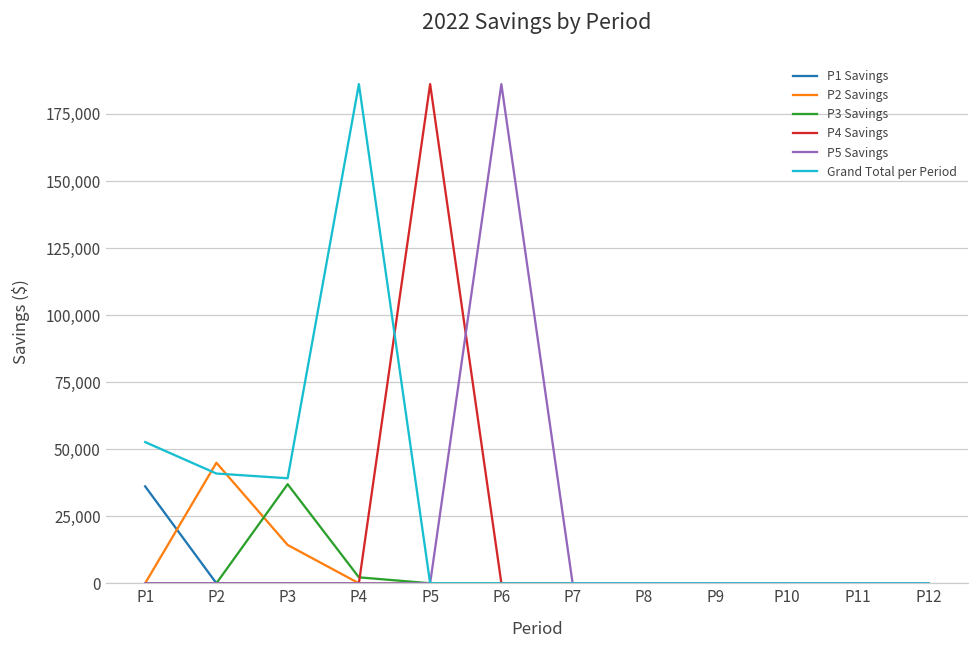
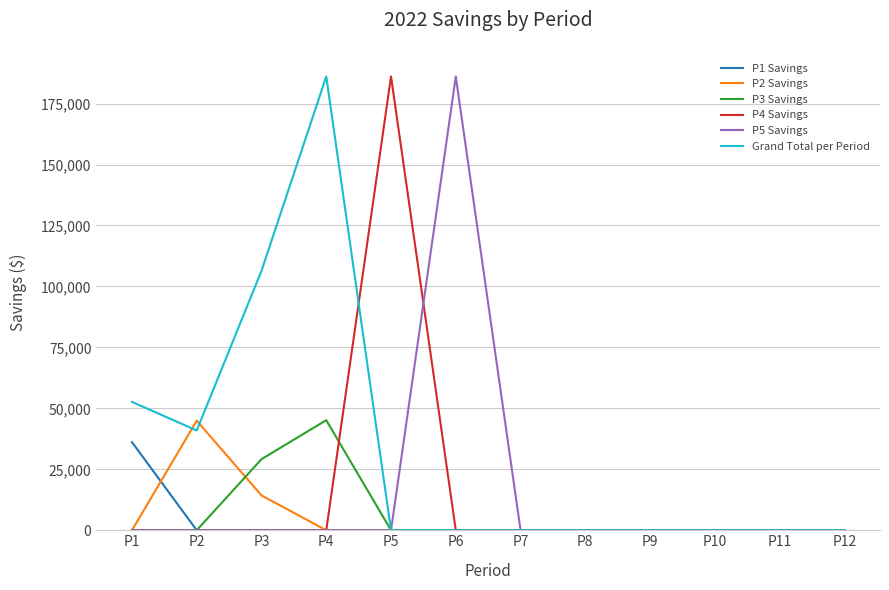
  {
    "P1 Savings": {
      "P1": "36,000"
    },
    "P2 Savings": {
      "P2": "45,000",
      "P3": "14,000"
    },
    "P3 Savings": {
-     "P3": "37,000",
-     "P4": "2,000"
+     "P3": "29,000",
+     "P4": "45,000"
    },
    "P4 Savings": {
      "P5": "186,000"
    },
    "P5 Savings": {
      "P6": "186,000"
    },
    "Grand Total per Period": {
      "P1": "53,000",
      "P2": "41,000",
-     "P3": "39,000",
+     "P3": "106,000",
      "P4": "186,000"
    }
  }
